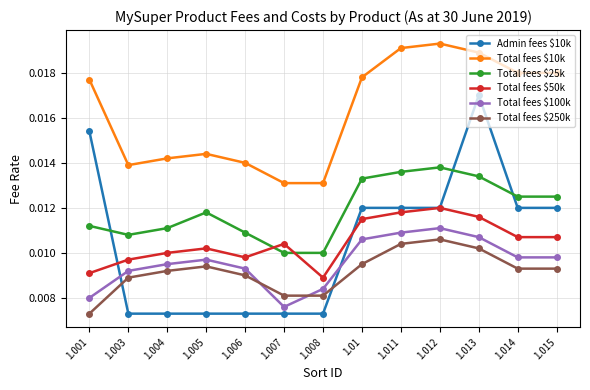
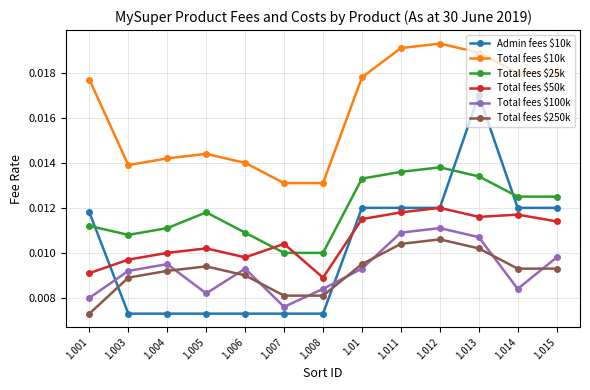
  {
    "Admin fees $10k": {
-     "1.001": 0.0154,
+     "1.001": 0.0118,
      "1.003": 0.0073,
      "1.004": 0.0073,
      "1.005": 0.0073,
      "1.006": 0.0073,
      "1.007": 0.0073,
      "1.008": 0.0073,
      "1.01": 0.0120,
      "1.011": 0.0120,
      "1.014": 0.0120,
      "1.015": 0.0120
    },
    "Total fees $10k": {
      "1.001": 0.0177,
      "1.003": 0.0139,
      "1.004": 0.0142,
      "1.005": 0.0144,
      "1.006": 0.0140,
      "1.007": 0.0131,
      "1.008": 0.0131,
      "1.01": 0.0178,
      "1.011": 0.0191,
      "1.012": 0.0193
    },
    "Total fees $25k": {
      "1.001": 0.0112,
      "1.003": 0.0108,
      "1.004": 0.0111,
      "1.005": 0.0118,
      "1.006": 0.0109,
      "1.007": 0.0100,
      "1.008": 0.0100,
      "1.01": 0.0133,
      "1.011": 0.0136,
      "1.012": 0.0138,
      "1.013": 0.0134,
      "1.014": 0.0125,
      "1.015": 0.0125
    },
    "Total fees $50k": {
      "1.001": 0.0091,
      "1.003": 0.0097,
      "1.004": 0.0100,
      "1.005": 0.0102,
      "1.006": 0.0098,
      "1.007": 0.0104,
      "1.008": 0.0089,
      "1.01": 0.0115,
      "1.011": 0.0118,
      "1.013": 0.0116,
-     "1.014": 0.0107,
-     "1.015": 0.0107
+     "1.014": 0.0117,
+     "1.015": 0.0114
    },
    "Total fees $100k": {
      "1.001": 0.0080,
      "1.003": 0.0092,
      "1.004": 0.0095,
-     "1.005": 0.0097,
+     "1.005": 0.0082,
      "1.006": 0.0093,
      "1.007": 0.0076,
      "1.008": 0.0084,
-     "1.01": 0.0106,
+     "1.01": 0.0093,
      "1.011": 0.0109,
      "1.012": 0.0111,
      "1.013": 0.0107,
-     "1.014": 0.0098,
+     "1.014": 0.0084,
      "1.015": 0.0098
    },
    "Total fees $250k": {
      "1.001": 0.0073,
      "1.003": 0.0089,
      "1.004": 0.0092,
      "1.005": 0.0094,
      "1.006": 0.0090,
      "1.007": 0.0081,
      "1.008": 0.0081,
      "1.01": 0.0095,
      "1.011": 0.0104,
      "1.012": 0.0106,
      "1.013": 0.0102,
      "1.014": 0.0093,
      "1.015": 0.0093
    }
  }
